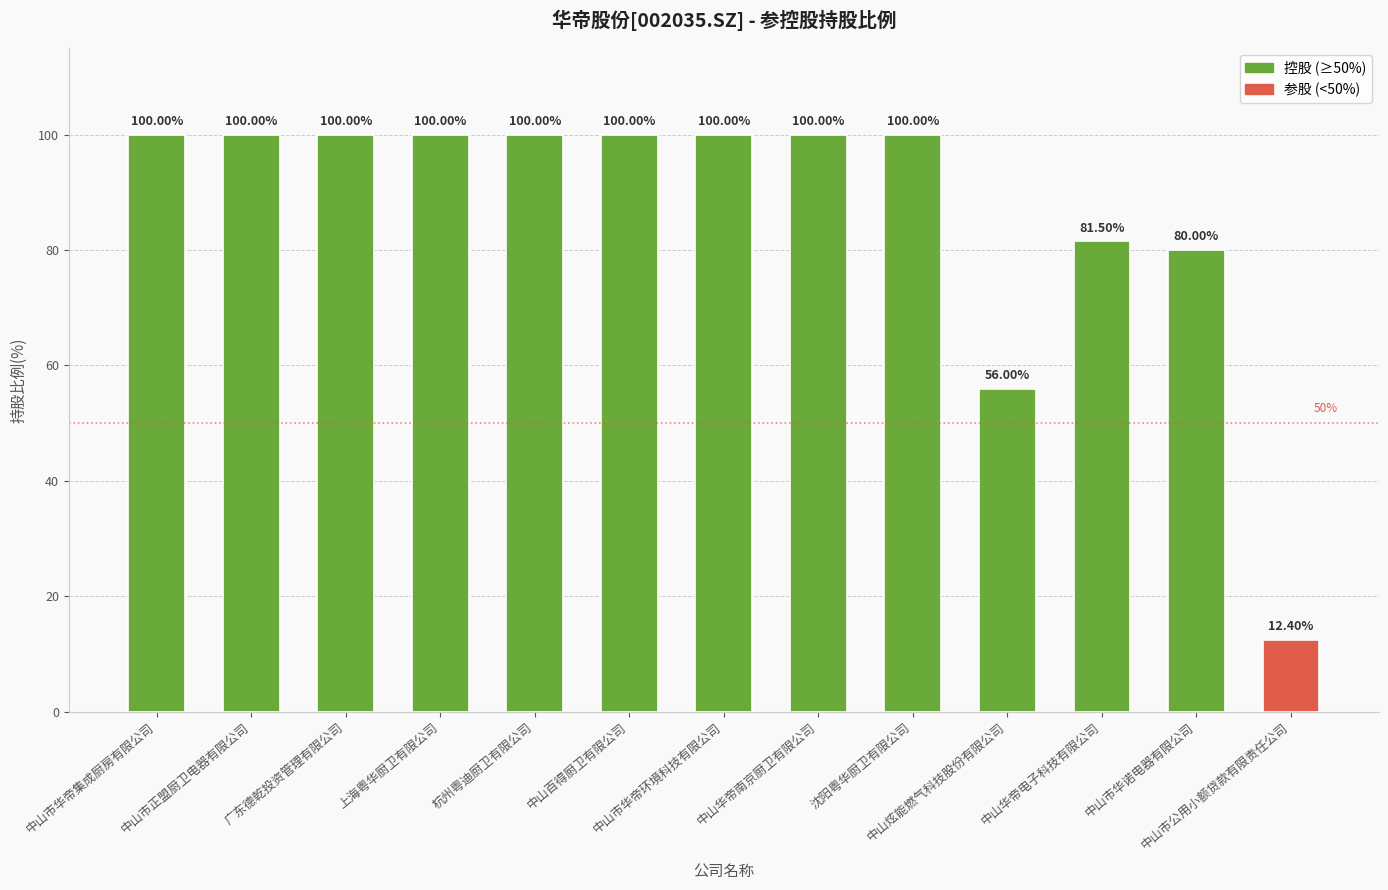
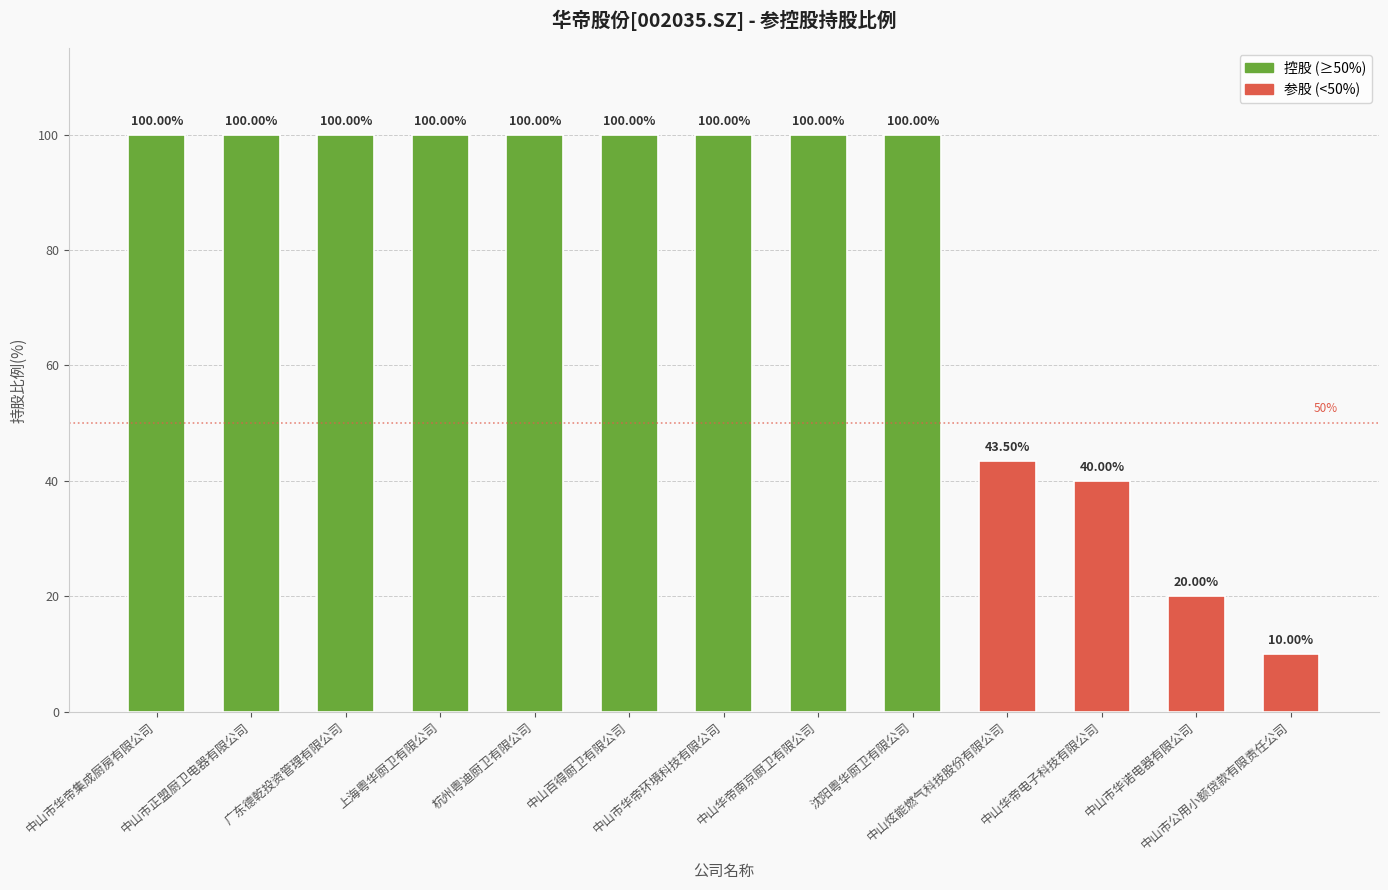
  {
    "中山市华帝集成厨房有限公司": "100.00%",
    "中山市正盟厨卫电器有限公司": "100.00%",
    "广东德乾投资管理有限公司": "100.00%",
    "上海粤华厨卫有限公司": "100.00%",
    "杭州粤迪厨卫有限公司": "100.00%",
    "中山百得厨卫有限公司": "100.00%",
    "中山市华帝环境科技有限公司": "100.00%",
    "中山华帝南京厨卫有限公司": "100.00%",
    "沈阳粤华厨卫有限公司": "100.00%",
-   "中山炫能燃气科技股份有限公司": "56.00%",
-   "中山华帝电子科技有限公司": "81.50%",
-   "中山市华诺电器有限公司": "80.00%",
-   "中山市公用小额贷款有限责任公司": "12.40%"
+   "中山炫能燃气科技股份有限公司": "43.50%",
+   "中山华帝电子科技有限公司": "40.00%",
+   "中山市华诺电器有限公司": "20.00%",
+   "中山市公用小额贷款有限责任公司": "10.00%"
  }
